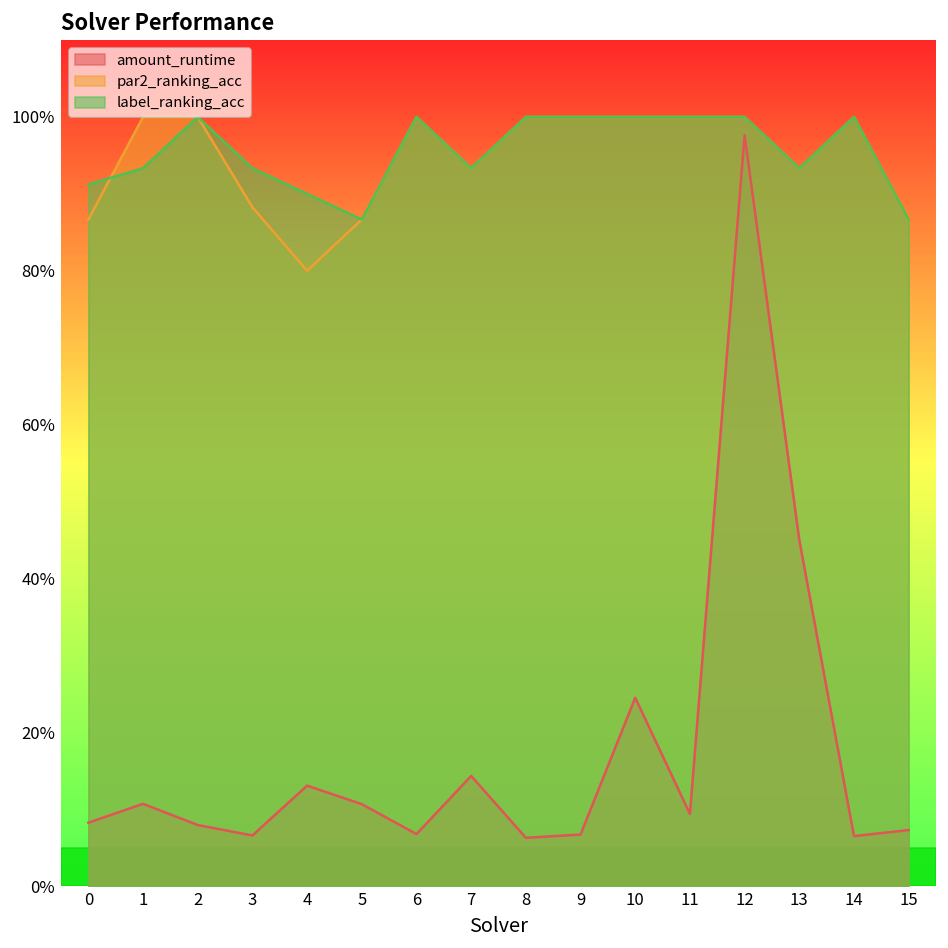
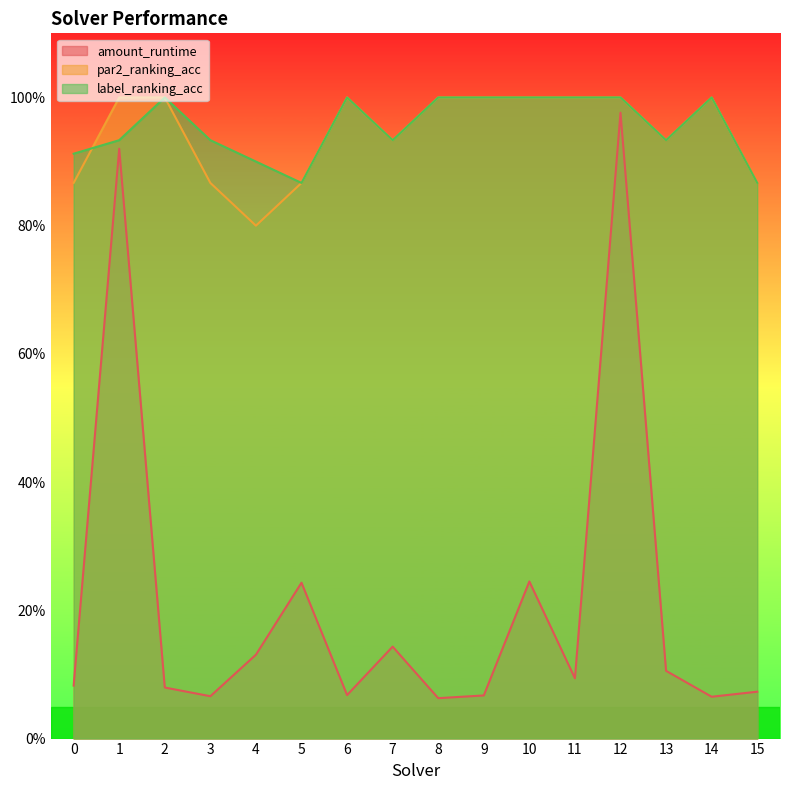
  {
    "amount_runtime": {
      "0": "8%",
-     "1": "11%",
+     "1": "92%",
      "2": "8%",
      "3": "7%",
      "4": "13%",
-     "5": "11%",
+     "5": "24%",
      "6": "7%",
      "7": "14%",
      "8": "6%",
      "9": "7%",
      "10": "25%",
      "11": "9%",
      "12": "98%",
-     "13": "45%",
+     "13": "11%",
      "14": "7%",
      "15": "7%"
    },
    "par2_ranking_acc": {
      "0": "87%",
-     "3": "88%",
+     "3": "87%",
      "4": "80%"
    },
    "label_ranking_acc": {
      "0": "91%",
      "1": "93%",
      "3": "93%",
      "4": "90%"
    }
  }
